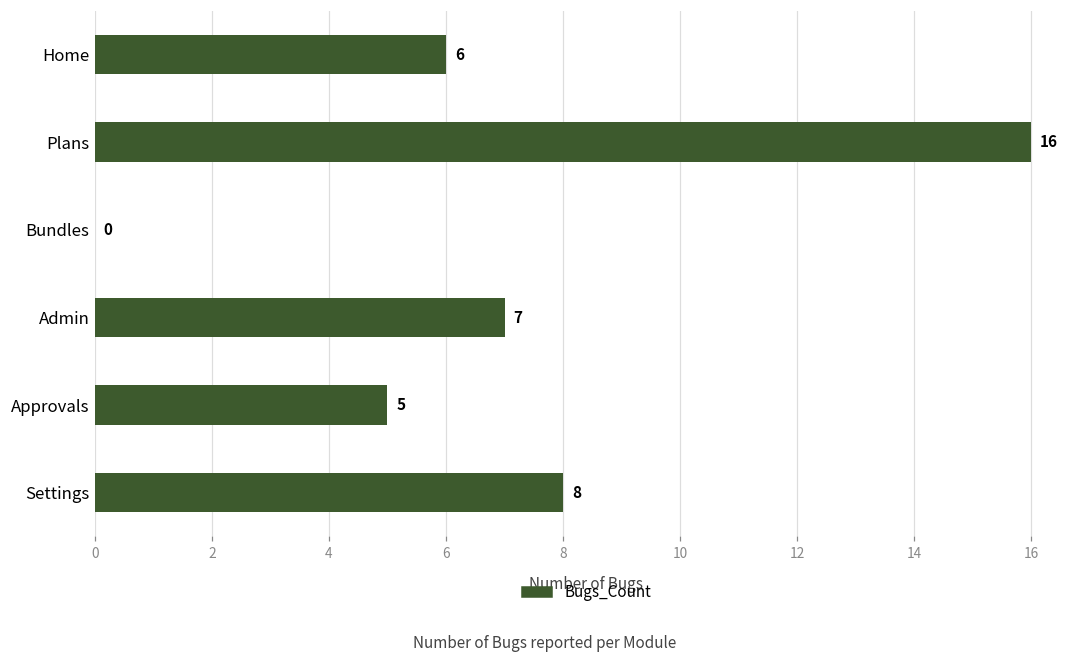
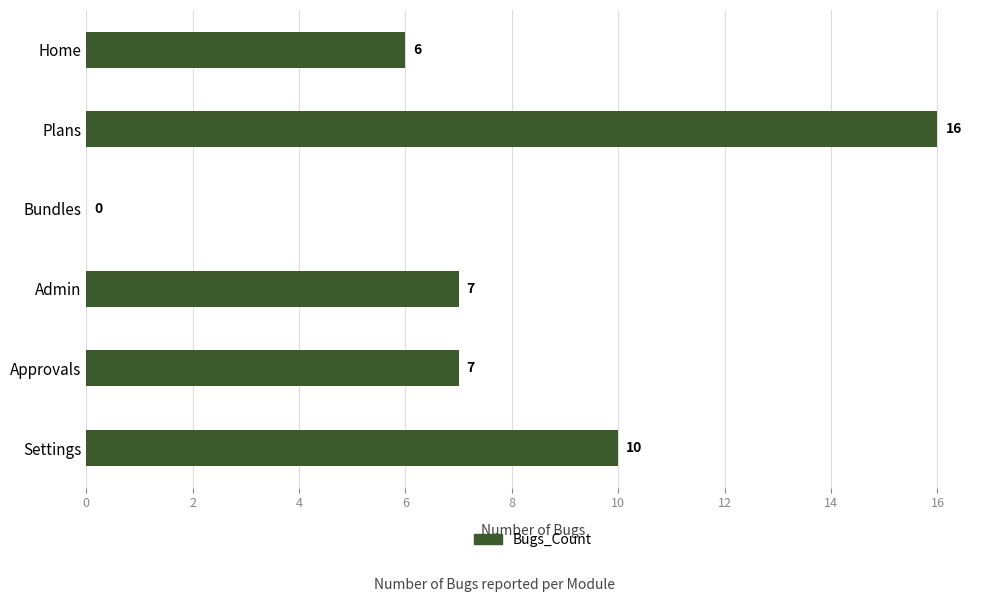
  {
    "Home": 6,
    "Plans": 16,
    "Bundles": 0,
    "Admin": 7,
-   "Approvals": 5,
-   "Settings": 8
+   "Approvals": 7,
+   "Settings": 10
  }
